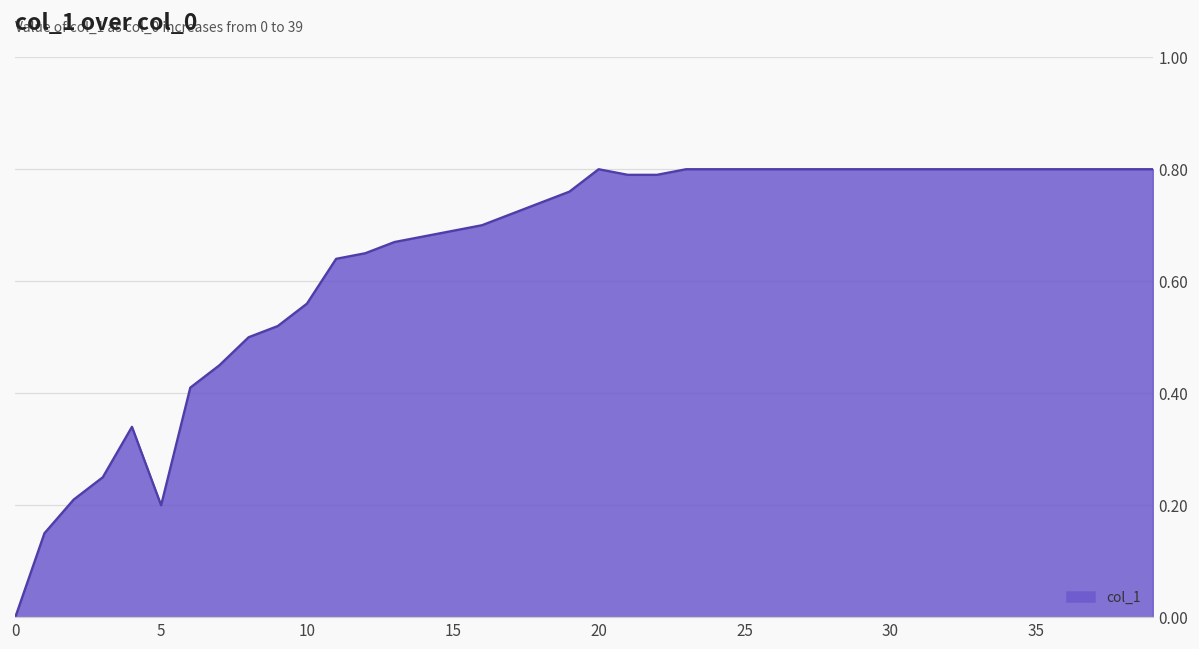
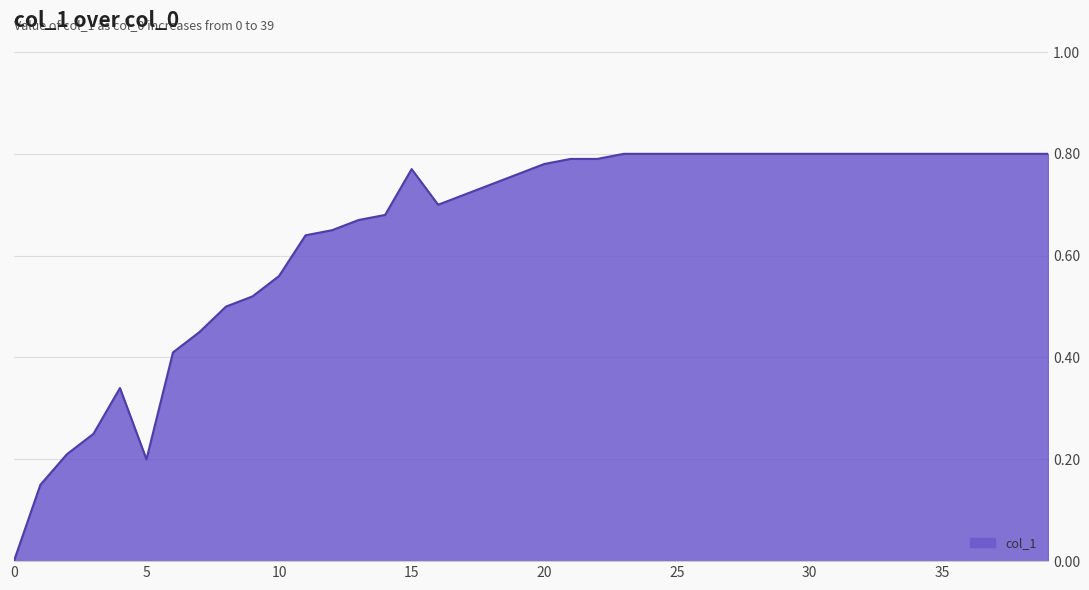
  {
    "0": 0.00,
    "5": 0.20,
    "10": 0.56,
-   "15": 0.69,
-   "20": 0.80,
+   "15": 0.77,
+   "20": 0.78,
    "25": 0.80,
    "30": 0.80,
    "35": 0.80
  }
